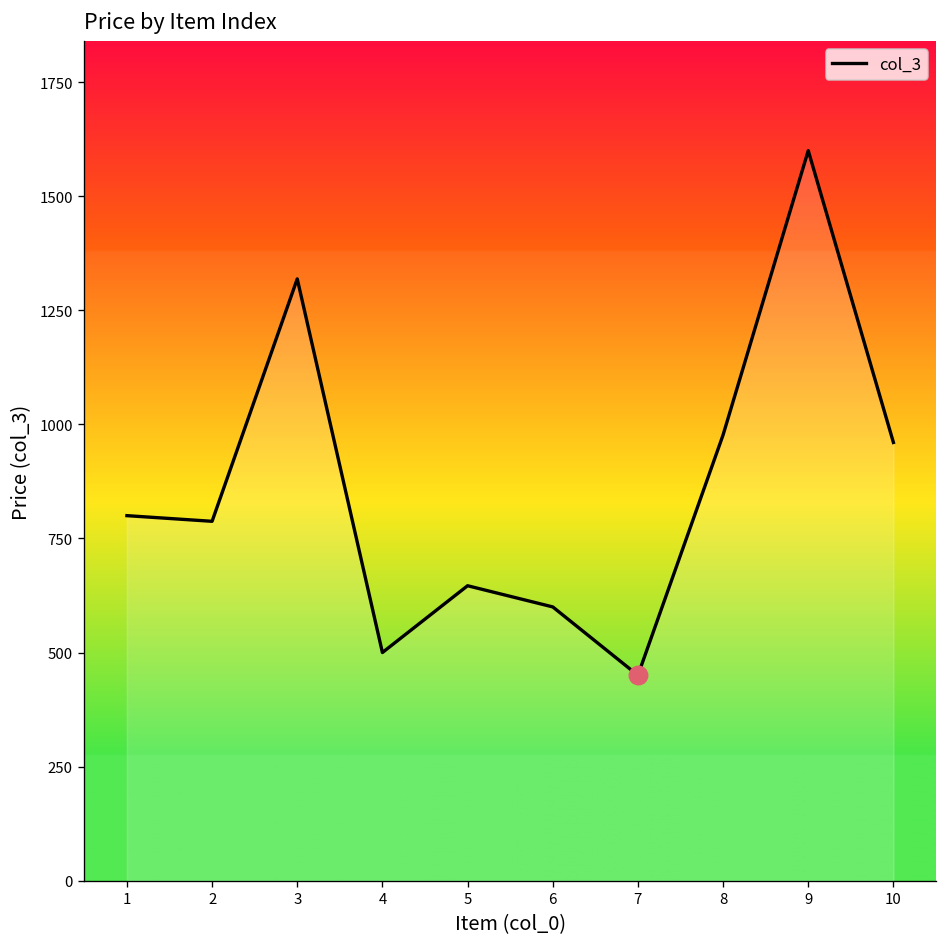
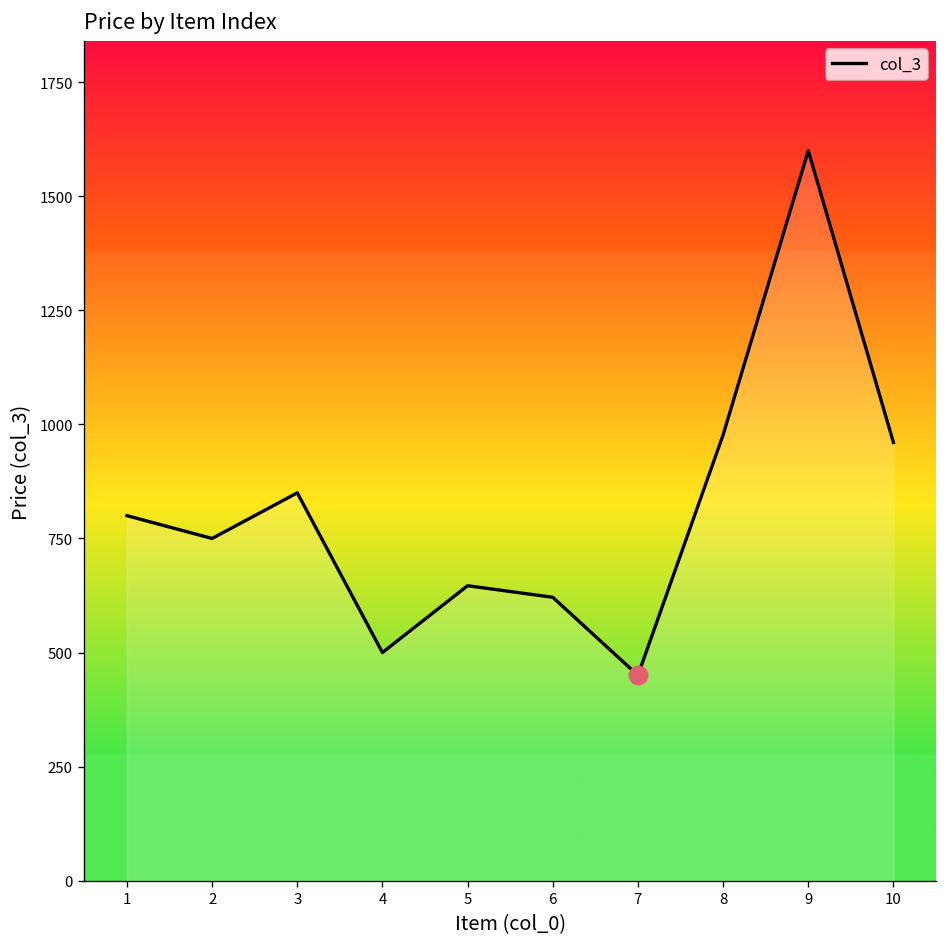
  {
    "col_3": {
      "1": 800,
-     "2": 790,
-     "3": 1320,
+     "2": 750,
+     "3": 850,
      "4": 500,
      "5": 650,
-     "6": 600,
+     "6": 620,
      "8": 980,
      "9": 1600,
      "10": 960
    }
  }
